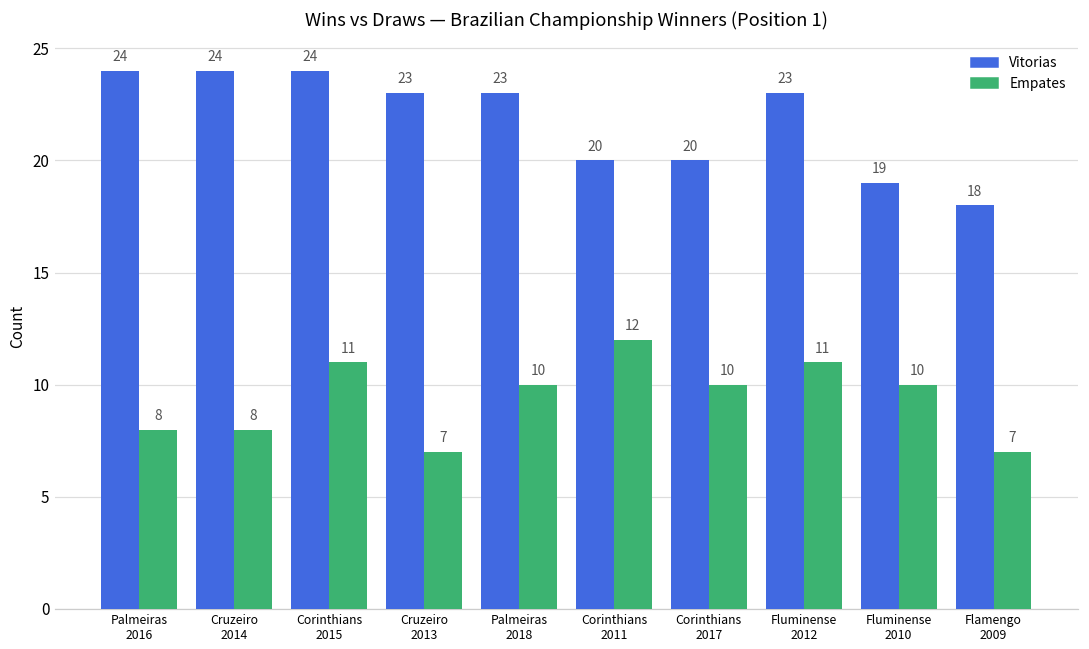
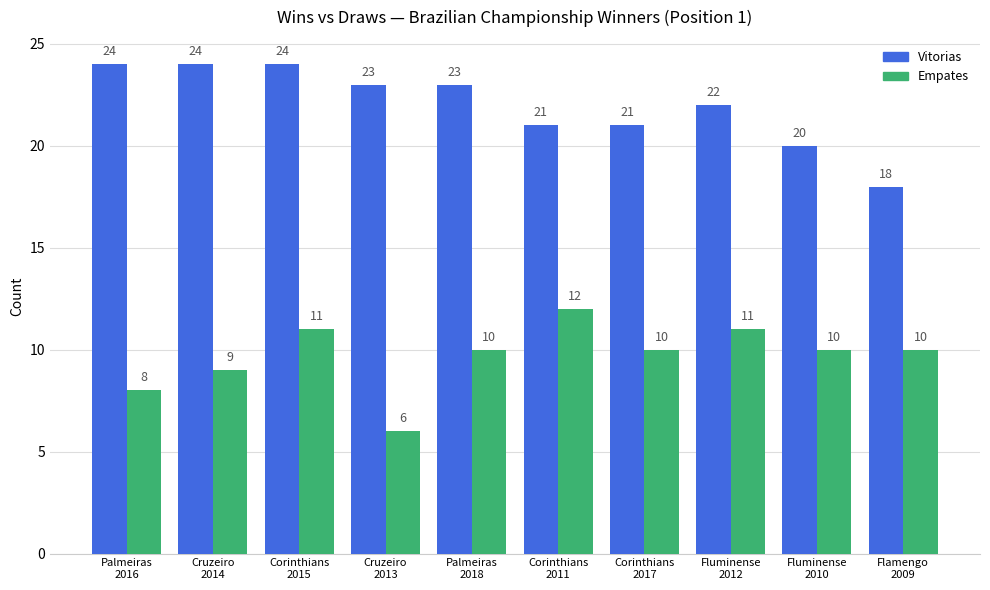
  {
    "Vitorias": {
      "Palmeiras 2016": 24,
      "Cruzeiro 2014": 24,
      "Corinthians 2015": 24,
      "Cruzeiro 2013": 23,
      "Palmeiras 2018": 23,
-     "Corinthians 2011": 20,
-     "Corinthians 2017": 20,
-     "Fluminense 2012": 23,
-     "Fluminense 2010": 19,
+     "Corinthians 2011": 21,
+     "Corinthians 2017": 21,
+     "Fluminense 2012": 22,
+     "Fluminense 2010": 20,
      "Flamengo 2009": 18
    },
    "Empates": {
      "Palmeiras 2016": 8,
-     "Cruzeiro 2014": 8,
+     "Cruzeiro 2014": 9,
      "Corinthians 2015": 11,
-     "Cruzeiro 2013": 7,
+     "Cruzeiro 2013": 6,
      "Palmeiras 2018": 10,
      "Corinthians 2011": 12,
      "Corinthians 2017": 10,
      "Fluminense 2012": 11,
      "Fluminense 2010": 10,
-     "Flamengo 2009": 7
+     "Flamengo 2009": 10
    }
  }
